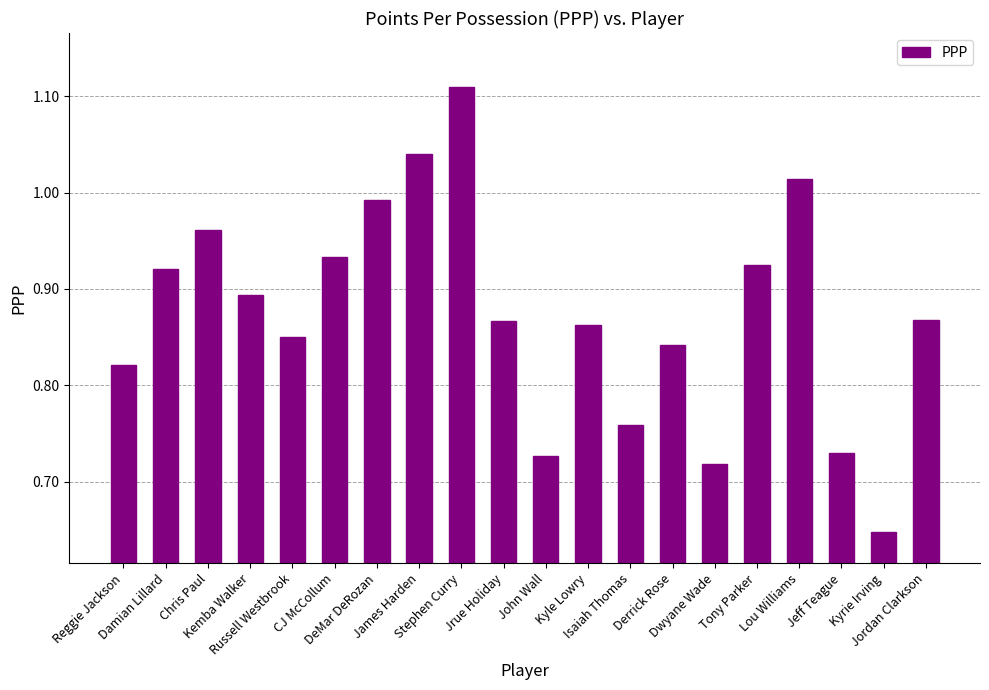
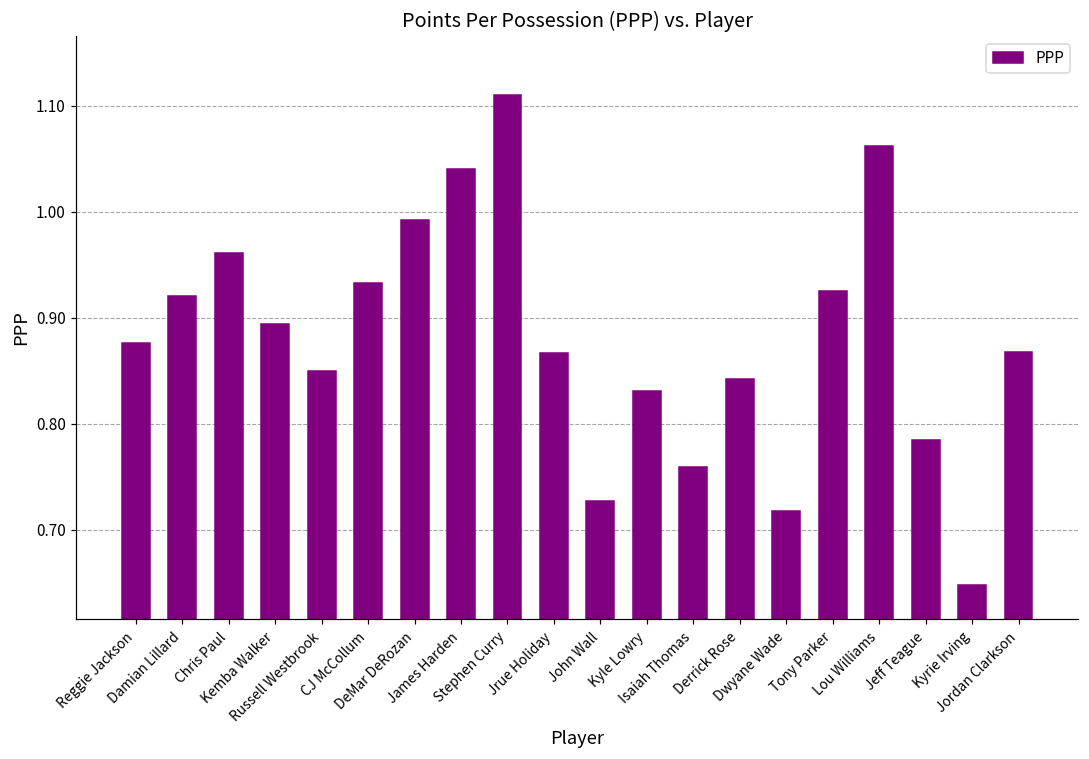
  {
-   "Reggie Jackson": 0.82,
+   "Reggie Jackson": 0.88,
    "Damian Lillard": 0.92,
    "Chris Paul": 0.96,
    "Kemba Walker": 0.89,
    "Russell Westbrook": 0.85,
    "CJ McCollum": 0.93,
    "DeMar DeRozan": 0.99,
    "James Harden": 1.04,
    "Stephen Curry": 1.11,
    "Jrue Holiday": 0.87,
    "John Wall": 0.73,
-   "Kyle Lowry": 0.86,
+   "Kyle Lowry": 0.83,
    "Isaiah Thomas": 0.76,
    "Derrick Rose": 0.84,
    "Dwyane Wade": 0.72,
    "Tony Parker": 0.93,
-   "Lou Williams": 1.01,
-   "Jeff Teague": 0.73,
+   "Lou Williams": 1.06,
+   "Jeff Teague": 0.79,
    "Kyrie Irving": 0.65,
    "Jordan Clarkson": 0.87
  }
